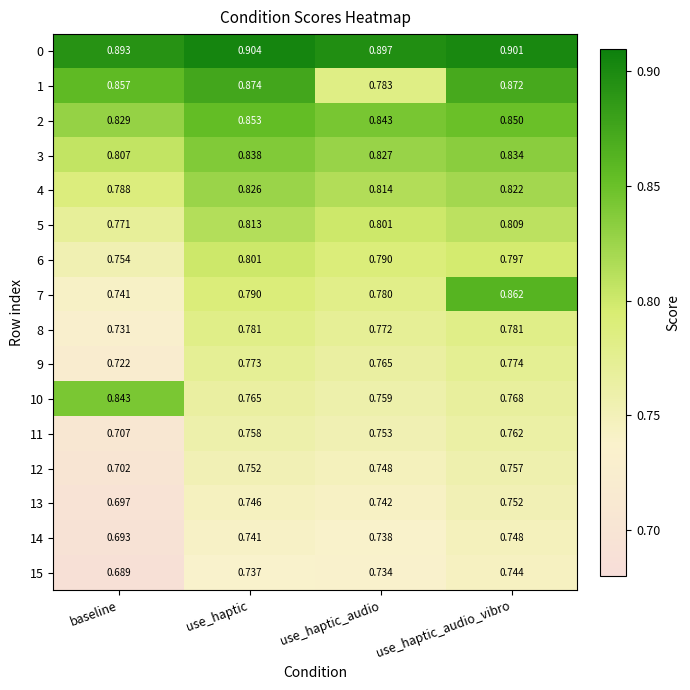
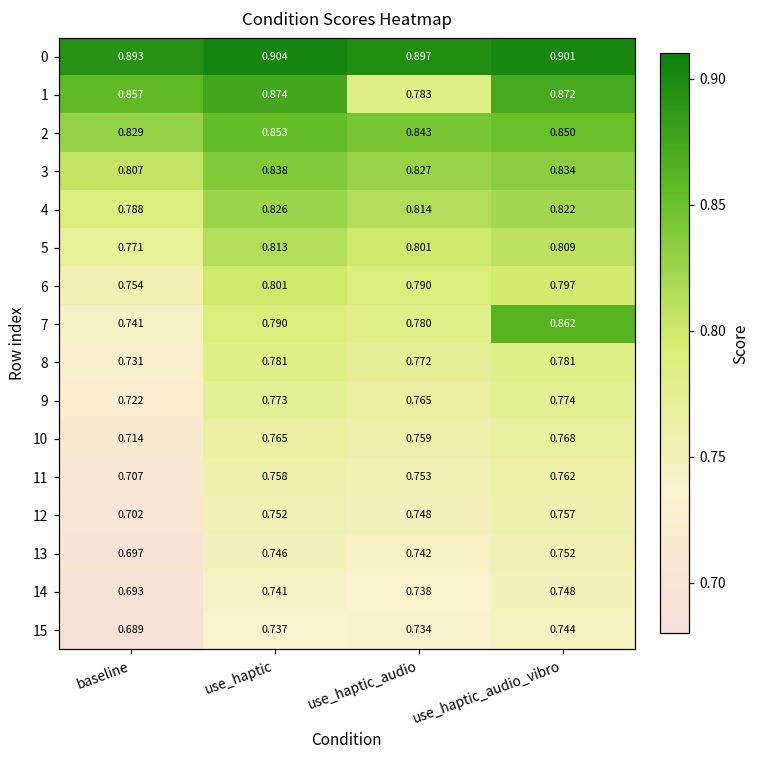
  {
    "0": {
      "baseline": 0.893,
      "use_haptic": 0.904,
      "use_haptic_audio": 0.897,
      "use_haptic_audio_vibro": 0.901
    },
    "1": {
      "baseline": 0.857,
      "use_haptic": 0.874,
      "use_haptic_audio": 0.783,
      "use_haptic_audio_vibro": 0.872
    },
    "2": {
      "baseline": 0.829,
      "use_haptic": 0.853,
      "use_haptic_audio": 0.843,
      "use_haptic_audio_vibro": 0.850
    },
    "3": {
      "baseline": 0.807,
      "use_haptic": 0.838,
      "use_haptic_audio": 0.827,
      "use_haptic_audio_vibro": 0.834
    },
    "4": {
      "baseline": 0.788,
      "use_haptic": 0.826,
      "use_haptic_audio": 0.814,
      "use_haptic_audio_vibro": 0.822
    },
    "5": {
      "baseline": 0.771,
      "use_haptic": 0.813,
      "use_haptic_audio": 0.801,
      "use_haptic_audio_vibro": 0.809
    },
    "6": {
      "baseline": 0.754,
      "use_haptic": 0.801,
      "use_haptic_audio": 0.790,
      "use_haptic_audio_vibro": 0.797
    },
    "7": {
      "baseline": 0.741,
      "use_haptic": 0.790,
      "use_haptic_audio": 0.780,
      "use_haptic_audio_vibro": 0.862
    },
    "8": {
      "baseline": 0.731,
      "use_haptic": 0.781,
      "use_haptic_audio": 0.772,
      "use_haptic_audio_vibro": 0.781
    },
    "9": {
      "baseline": 0.722,
      "use_haptic": 0.773,
      "use_haptic_audio": 0.765,
      "use_haptic_audio_vibro": 0.774
    },
    "10": {
-     "baseline": 0.843,
+     "baseline": 0.714,
      "use_haptic": 0.765,
      "use_haptic_audio": 0.759,
      "use_haptic_audio_vibro": 0.768
    },
    "11": {
      "baseline": 0.707,
      "use_haptic": 0.758,
      "use_haptic_audio": 0.753,
      "use_haptic_audio_vibro": 0.762
    },
    "12": {
      "baseline": 0.702,
      "use_haptic": 0.752,
      "use_haptic_audio": 0.748,
      "use_haptic_audio_vibro": 0.757
    },
    "13": {
      "baseline": 0.697,
      "use_haptic": 0.746,
      "use_haptic_audio": 0.742,
      "use_haptic_audio_vibro": 0.752
    },
    "14": {
      "baseline": 0.693,
      "use_haptic": 0.741,
      "use_haptic_audio": 0.738,
      "use_haptic_audio_vibro": 0.748
    },
    "15": {
      "baseline": 0.689,
      "use_haptic": 0.737,
      "use_haptic_audio": 0.734,
      "use_haptic_audio_vibro": 0.744
    }
  }
